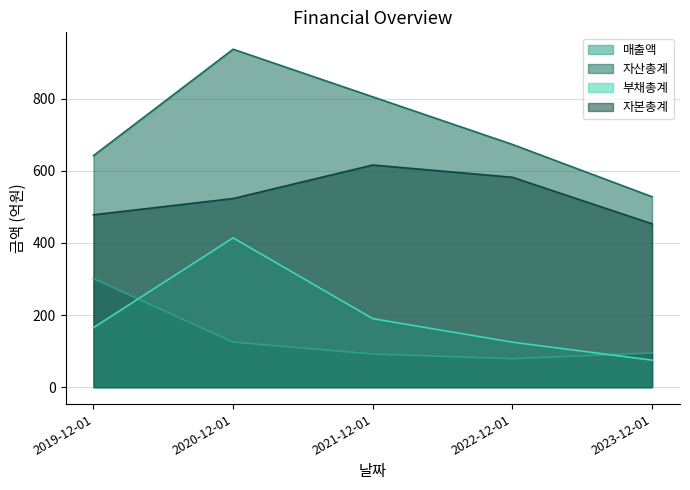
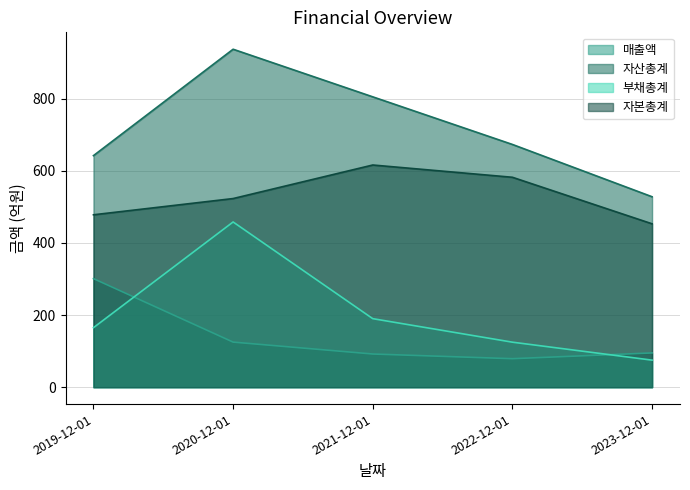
  {
    "부채총계": {
      "2019-12-01": 170,
-     "2020-12-01": 410,
+     "2020-12-01": 460,
      "2021-12-01": 190,
      "2022-12-01": 120,
      "2023-12-01": 80
    }
  }
